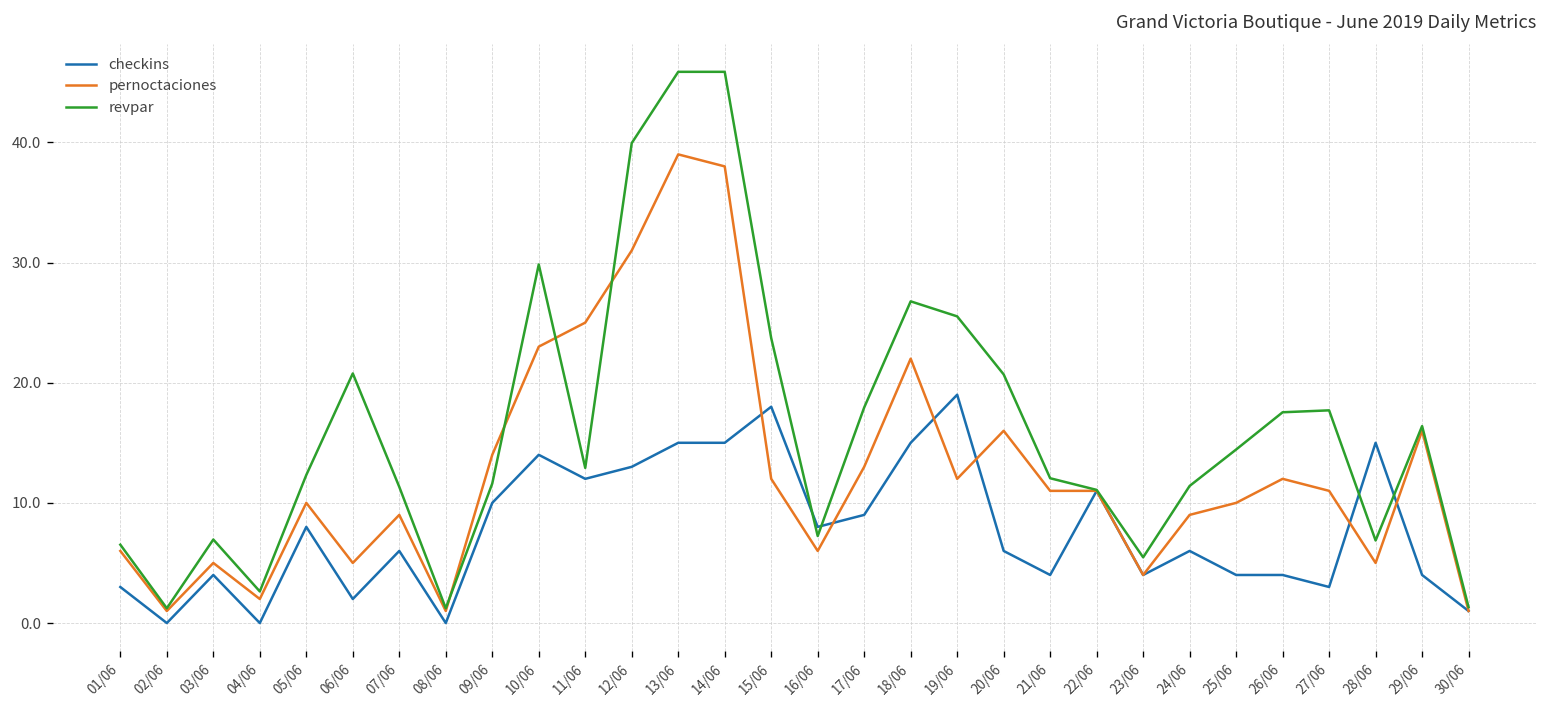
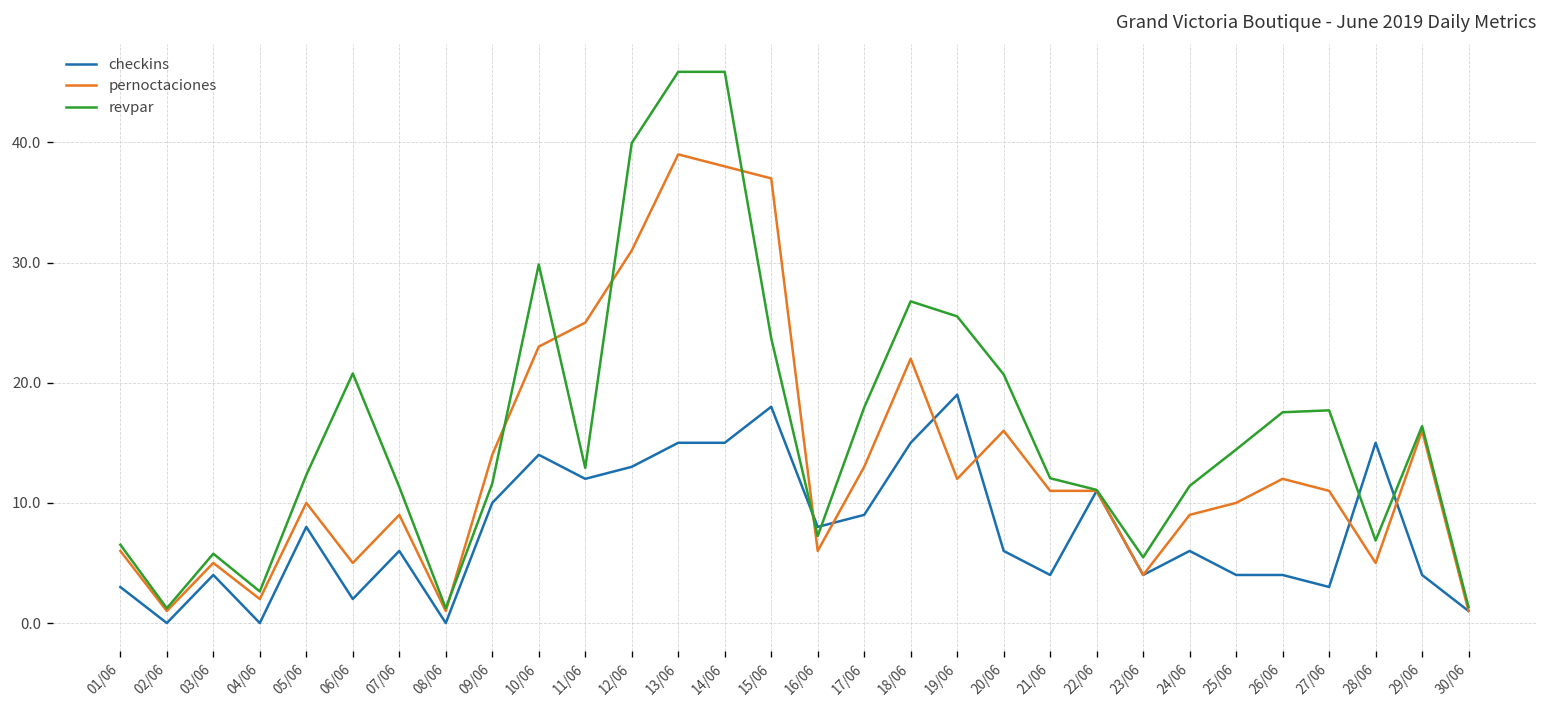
  {
    "checkins": {
      "01/06": 3.0,
      "02/06": 0.0,
      "03/06": 4.0,
      "04/06": 0.0,
      "05/06": 8.0,
      "06/06": 2.0,
      "07/06": 6.0,
      "08/06": 0.0,
      "09/06": 10.0,
      "10/06": 14.0,
      "11/06": 12.0,
      "12/06": 13.0,
      "13/06": 15.0,
      "14/06": 15.0,
      "15/06": 18.0,
      "16/06": 8.0,
      "17/06": 9.0,
      "18/06": 15.0,
      "19/06": 19.0,
      "20/06": 6.0,
      "21/06": 4.0,
      "24/06": 6.0,
      "25/06": 4.0,
      "26/06": 4.0,
      "27/06": 3.0,
      "28/06": 15.0,
      "29/06": 4.0
    },
    "pernoctaciones": {
      "01/06": 6,
      "03/06": 5,
      "04/06": 2,
      "05/06": 10,
      "06/06": 5,
      "07/06": 9,
      "09/06": 14,
      "10/06": 23,
      "11/06": 25,
      "12/06": 31,
      "13/06": 39,
      "14/06": 38,
-     "15/06": 12,
+     "15/06": 37,
      "16/06": 6,
      "17/06": 13,
      "18/06": 22,
      "19/06": 12,
      "20/06": 16,
      "21/06": 11,
      "24/06": 9,
      "25/06": 10,
      "26/06": 12,
      "27/06": 11,
      "28/06": 5,
      "29/06": 16
    },
    "revpar": {
      "01/06": 6.5,
-     "03/06": 7.0,
+     "03/06": 5.8,
      "04/06": 2.6,
      "05/06": 12.3,
      "06/06": 20.8,
      "07/06": 11.3,
      "09/06": 11.6,
      "10/06": 29.8,
      "11/06": 12.9,
      "12/06": 39.9,
      "13/06": 45.9,
      "14/06": 45.9,
      "15/06": 23.7,
      "16/06": 7.2,
      "17/06": 17.9,
      "18/06": 26.8,
      "19/06": 25.5,
      "20/06": 20.7,
      "21/06": 12.1,
      "23/06": 5.5,
      "24/06": 11.4,
      "25/06": 14.4,
      "26/06": 17.5,
      "27/06": 17.7,
      "28/06": 6.9,
      "29/06": 16.4,
      "30/06": 1.3
    }
  }
